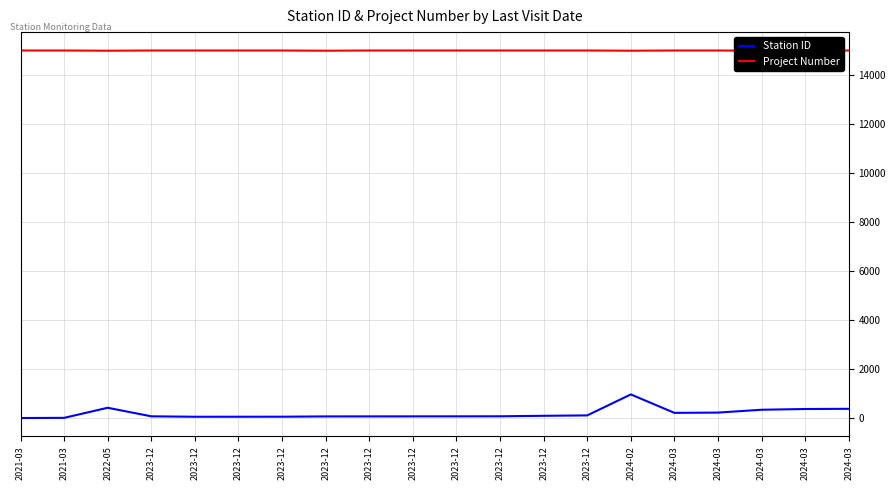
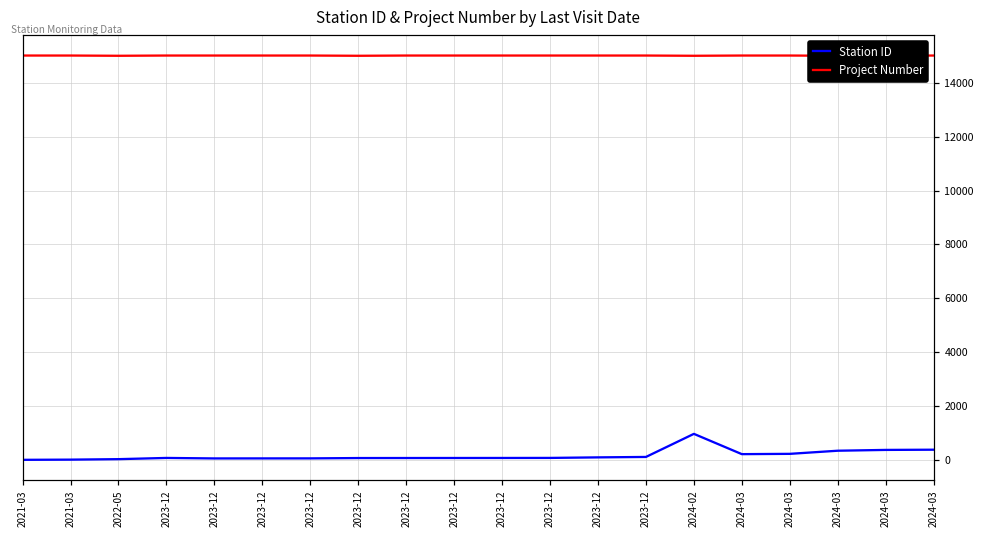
  {
    "Station ID": {
-     "2022-05": 400,
+     "2022-05": 0,
      "2024-02": 1000
    },
    "Project Number": {
      "2022-05": 15000,
      "2024-02": 15000
    }
  }
